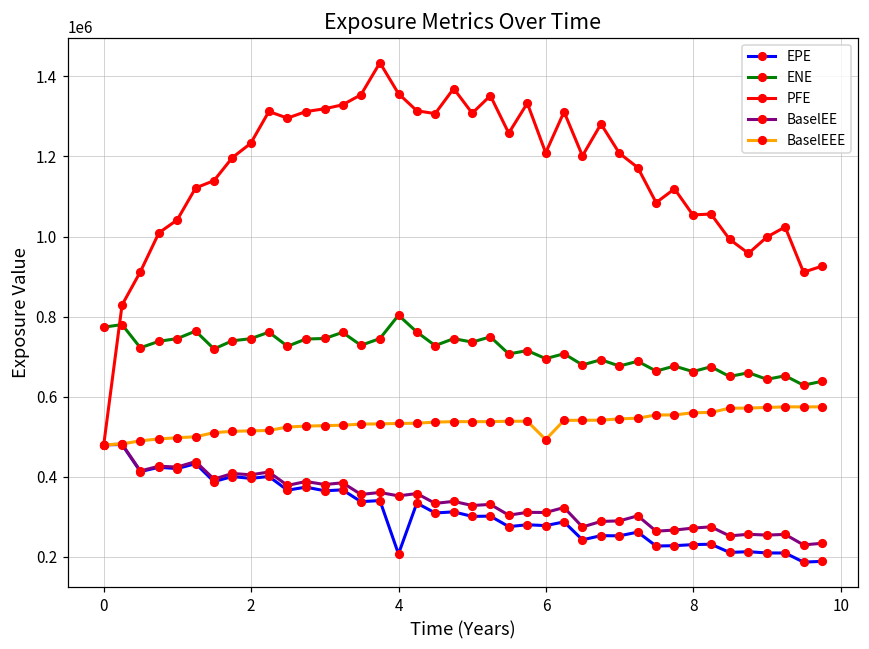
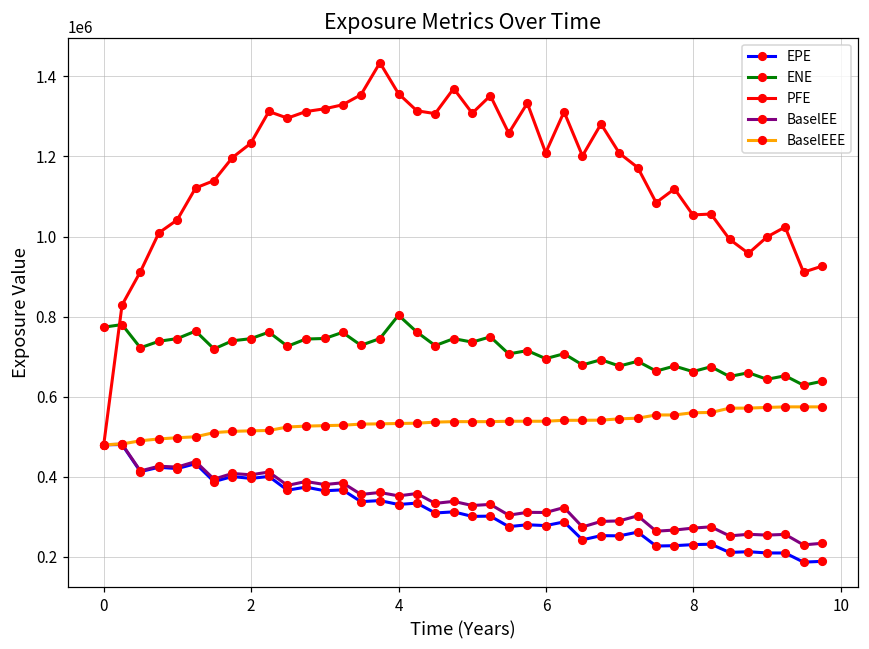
  {
    "EPE": {
-     "4": 210000,
+     "4": 330000,
      "6": 280000
    },
    "ENE": {
      "0": 770000,
      "4": 800000,
      "6": 700000
    },
    "PFE": {
      "4": 1360000,
      "6": 1210000
    },
    "BaselEE": {
      "4": 350000,
      "6": 310000
    },
    "BaselEEE": {
      "4": 530000,
-     "6": 490000
+     "6": 540000
    }
  }
